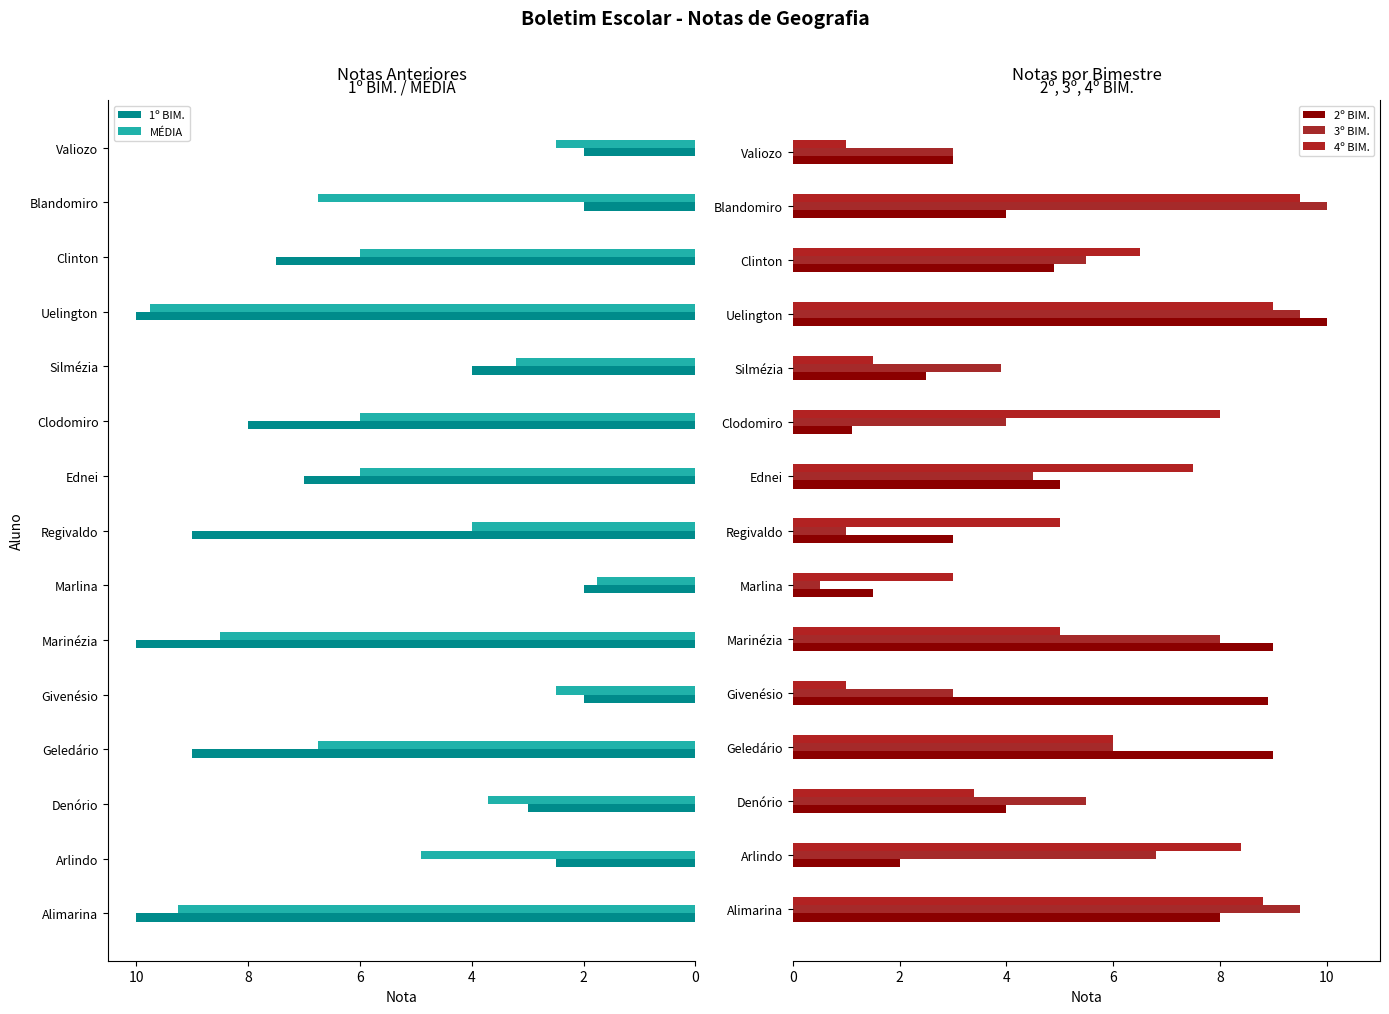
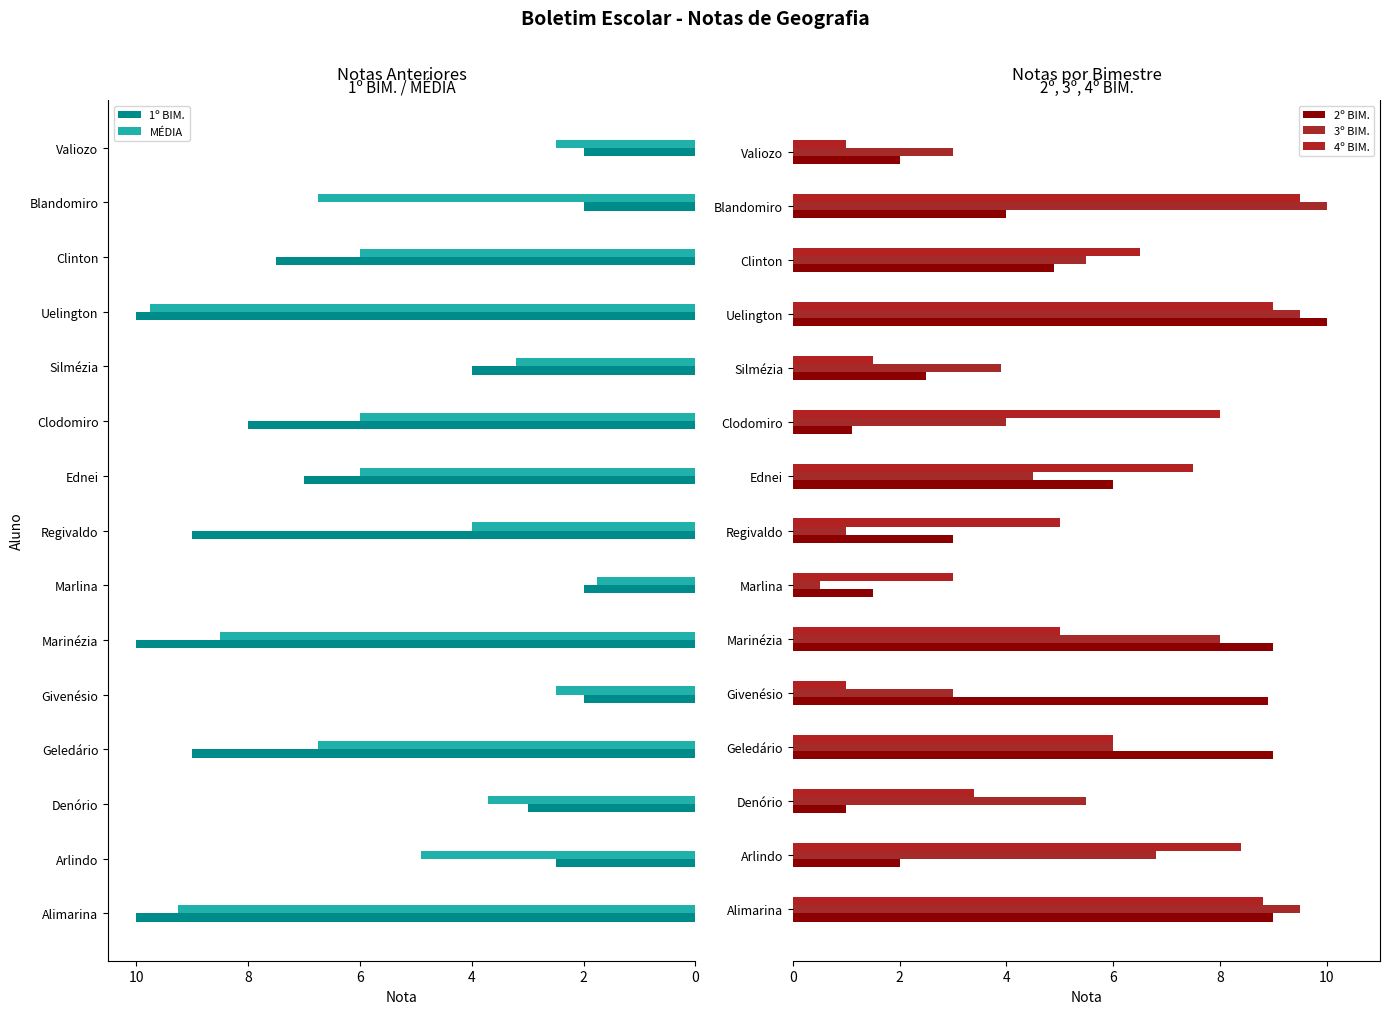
  {
    "2º, 3º, 4º BIM.": {
      "2º BIM.": {
-       "Valiozo": 3,
+       "Valiozo": 2,
        "Blandomiro": 4,
        "Clinton": 4.9,
        "Uelington": 10,
        "Silmézia": 2.5,
        "Clodomiro": 1.1,
-       "Ednei": 5,
+       "Ednei": 6,
        "Regivaldo": 3,
        "Marlina": 1.5,
        "Marinézia": 9,
        "Givenésio": 8.9,
        "Geledário": 9,
-       "Denório": 4,
+       "Denório": 1,
        "Arlindo": 2,
-       "Alimarina": 8
+       "Alimarina": 9
      }
    }
  }
